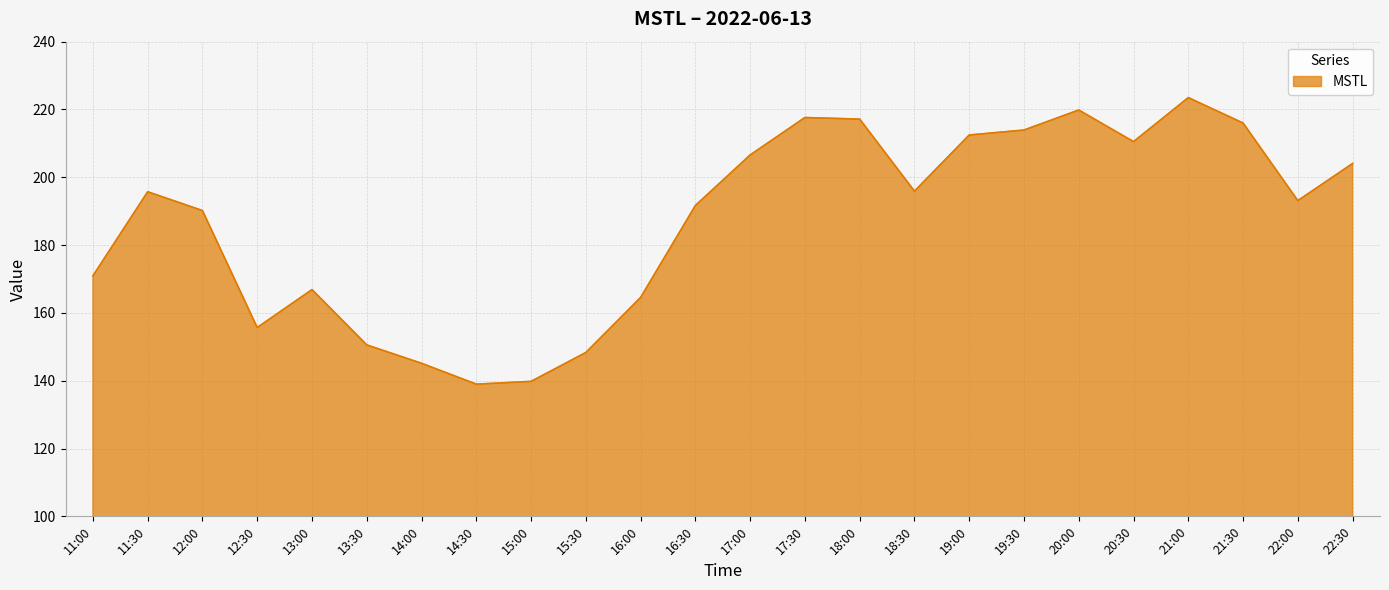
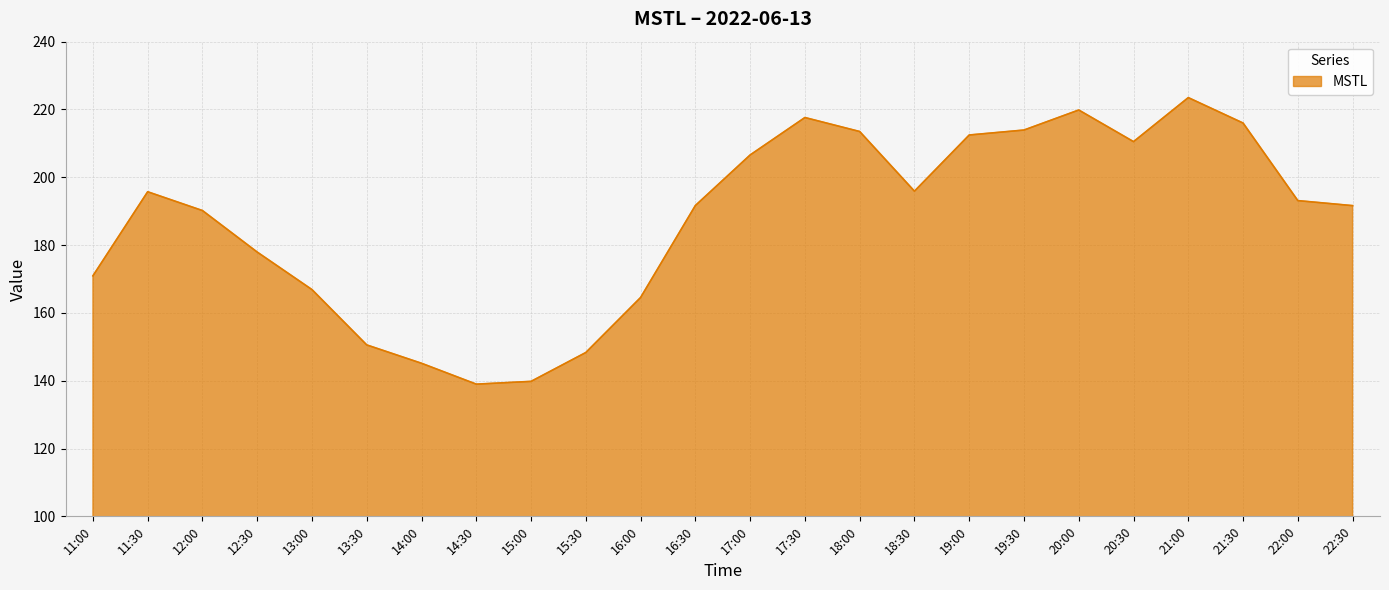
  {
    "11:00": 171,
    "11:30": 196,
    "12:00": 190,
-   "12:30": 156,
+   "12:30": 178,
    "13:00": 167,
    "13:30": 151,
    "14:00": 145,
    "14:30": 139,
    "15:00": 140,
    "15:30": 148,
    "16:00": 165,
    "16:30": 192,
    "17:00": 207,
    "17:30": 218,
-   "18:00": 217,
+   "18:00": 214,
    "18:30": 196,
    "19:00": 212,
    "19:30": 214,
    "20:00": 220,
    "20:30": 211,
    "21:00": 223,
    "21:30": 216,
    "22:00": 193,
-   "22:30": 204
+   "22:30": 192
  }
